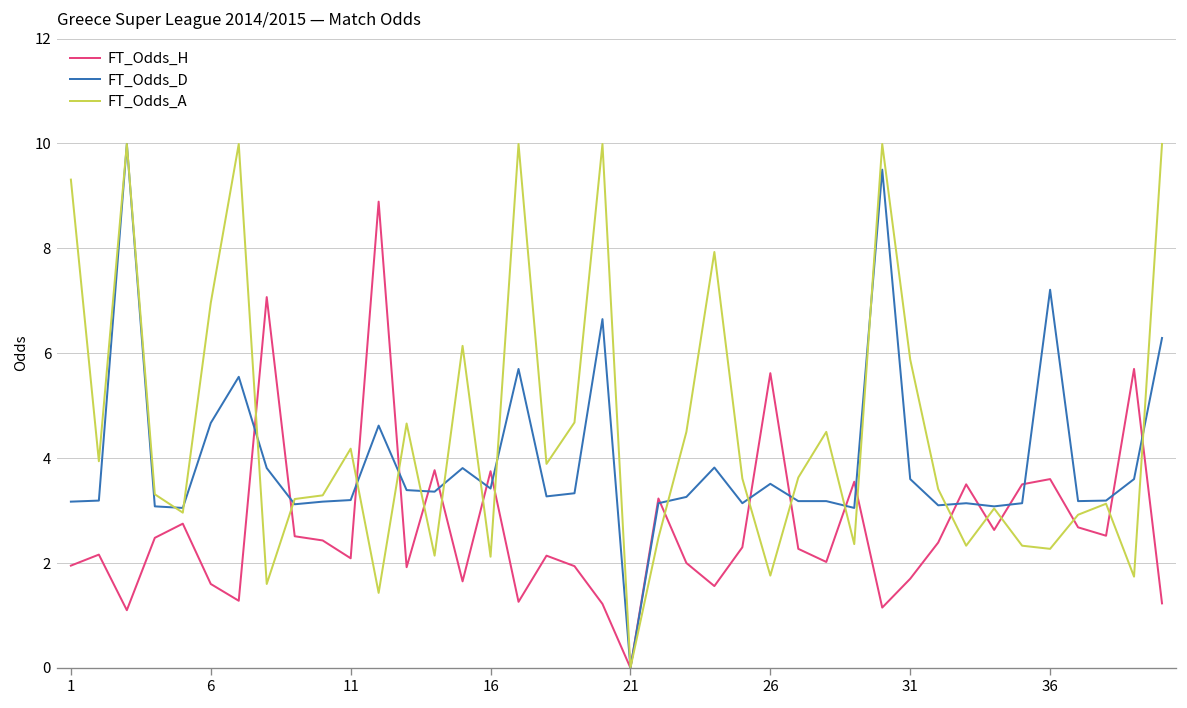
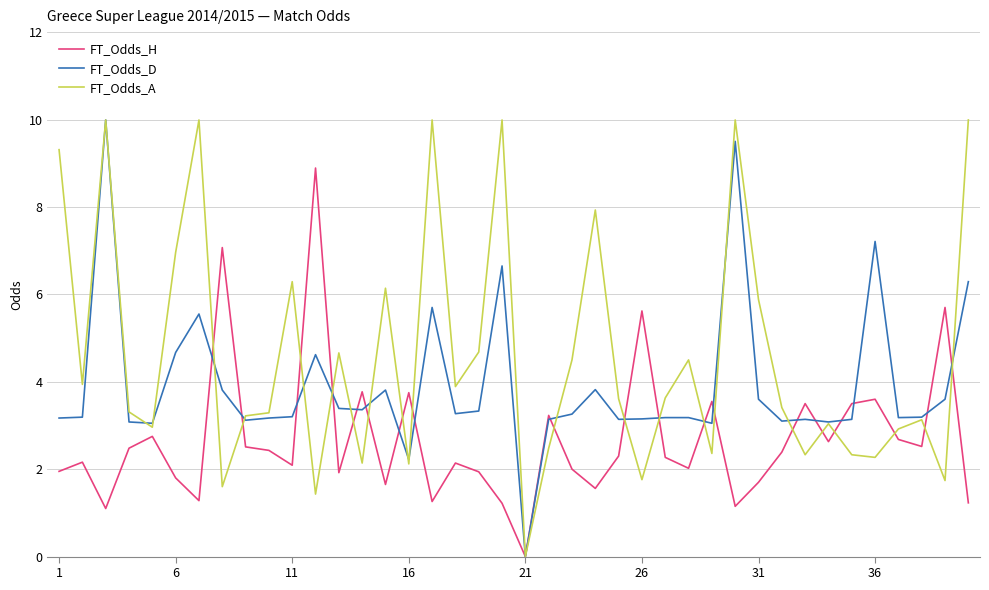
  {
    "FT_Odds_H": {
      "1": 2.0,
-     "6": 1.6,
+     "6": 1.8,
      "11": 2.1,
      "16": 3.8,
      "26": 5.6,
      "31": 1.7,
      "36": 3.6
    },
    "FT_Odds_D": {
      "1": 3.2,
      "6": 4.7,
      "11": 3.2,
-     "16": 3.4,
-     "26": 3.5,
+     "16": 2.2,
+     "26": 3.2,
      "31": 3.6,
      "36": 7.2
    },
    "FT_Odds_A": {
      "1": 9.3,
      "6": 7.0,
-     "11": 4.2,
+     "11": 6.3,
      "16": 2.1,
      "26": 1.8,
      "31": 5.9,
      "36": 2.3
    }
  }
